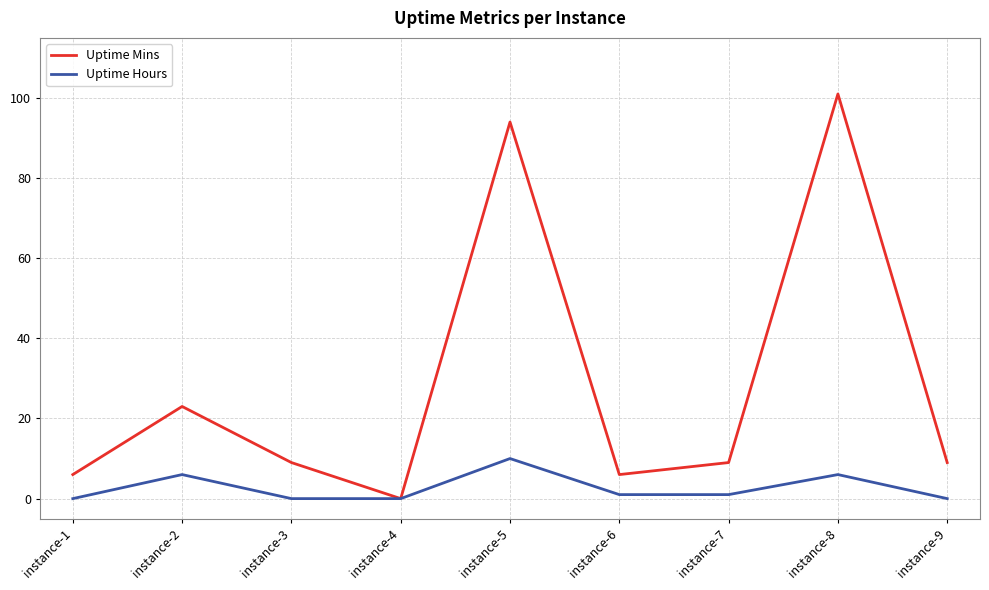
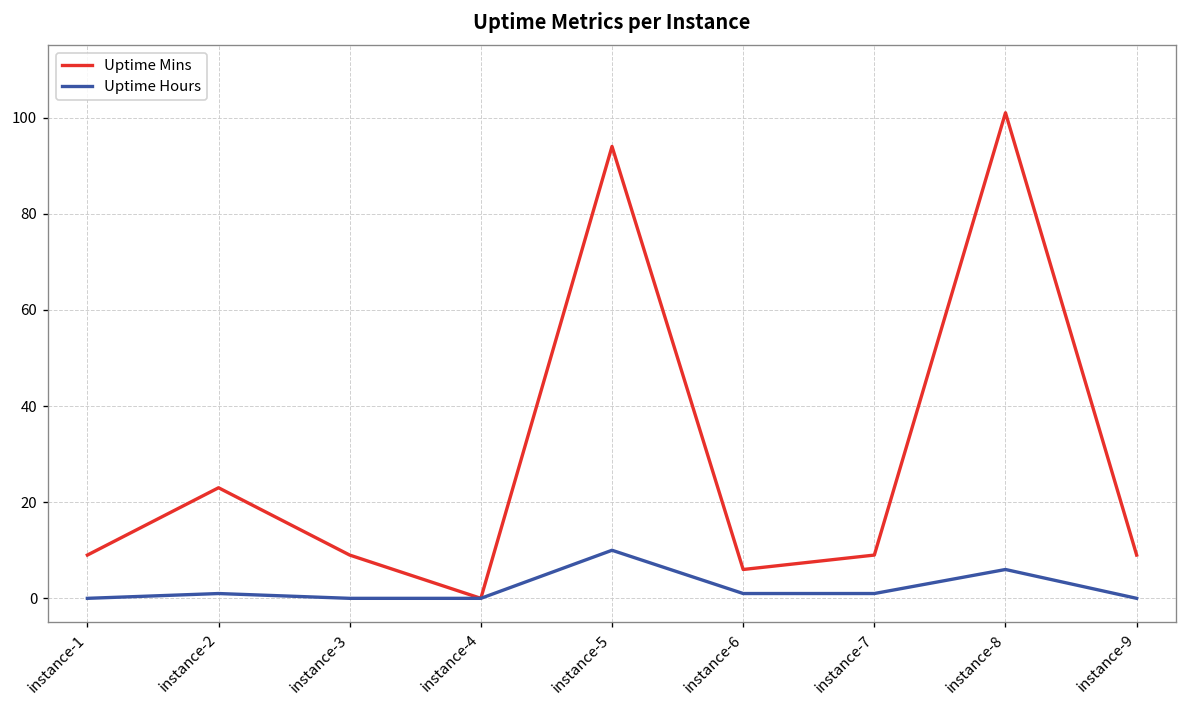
  {
    "Uptime Mins": {
-     "instance-1": 6,
+     "instance-1": 9,
      "instance-2": 23,
      "instance-3": 9,
      "instance-5": 94,
      "instance-6": 6,
      "instance-7": 9,
      "instance-8": 101,
      "instance-9": 9
    },
    "Uptime Hours": {
      "instance-1": 0,
-     "instance-2": 6,
+     "instance-2": 1,
      "instance-3": 0,
      "instance-5": 10,
      "instance-6": 1,
      "instance-7": 1,
      "instance-8": 6,
      "instance-9": 0
    }
  }
